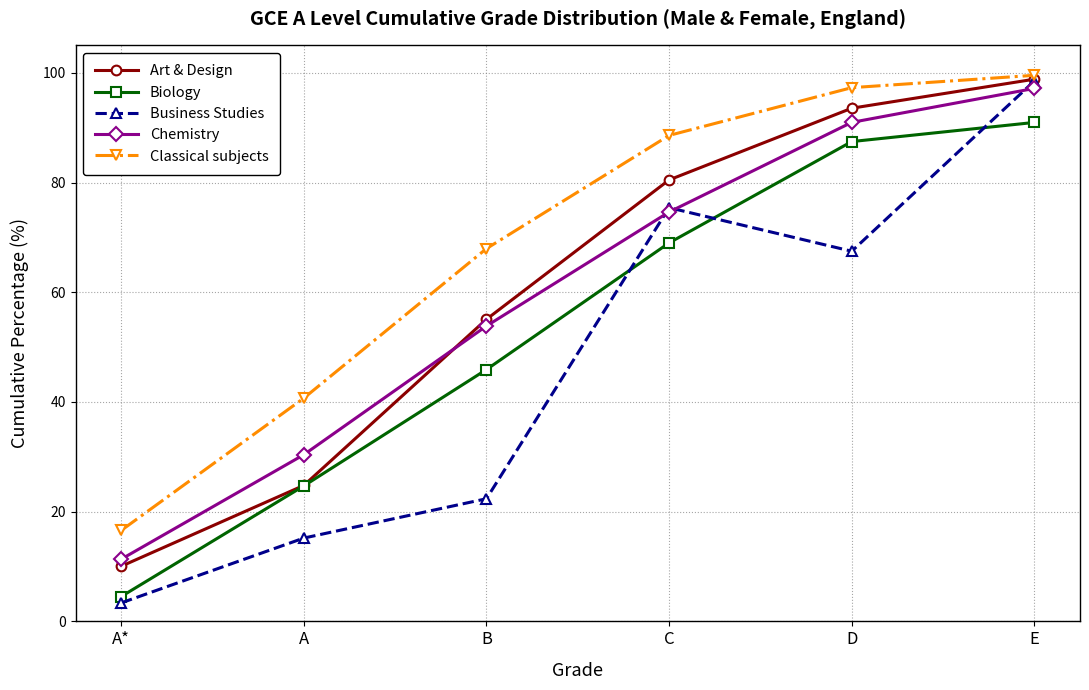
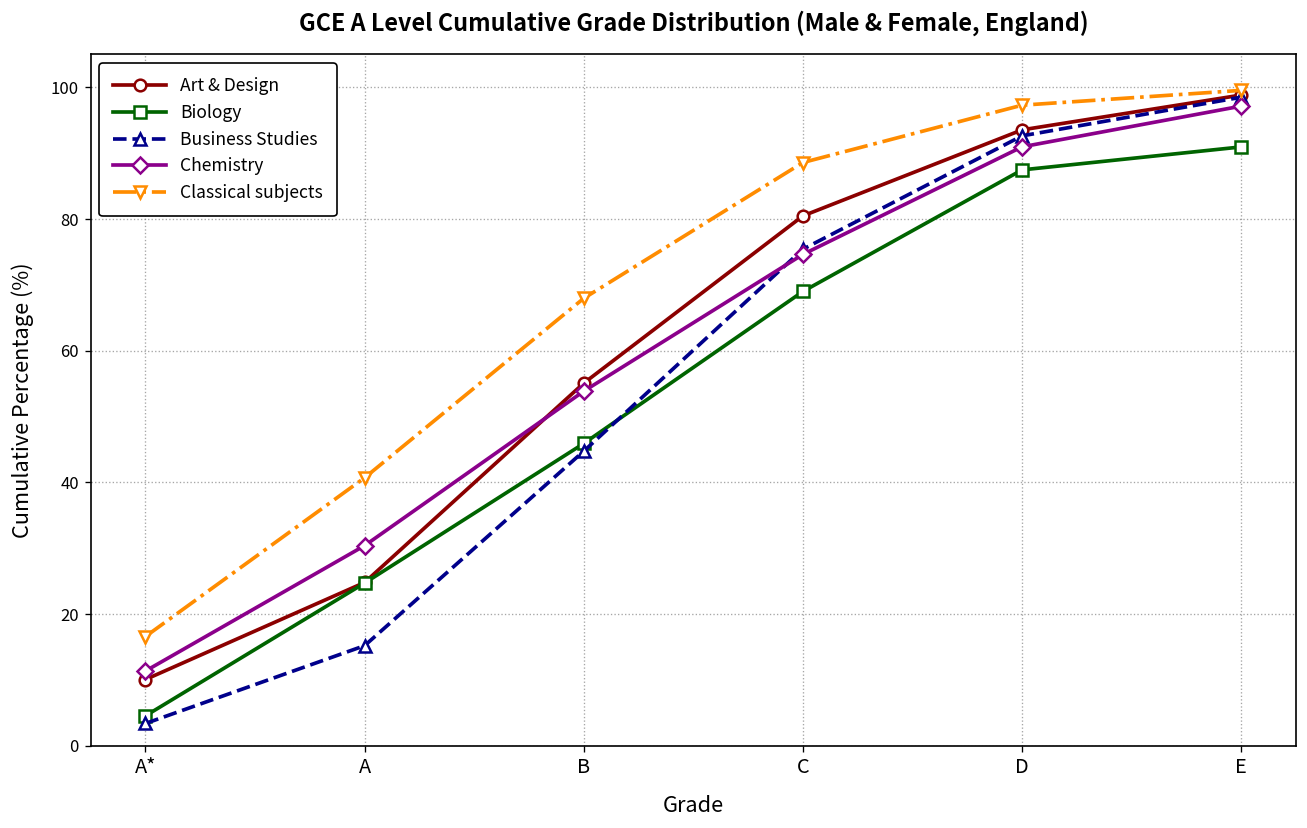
  {
    "Art & Design": {
      "A*": 10,
      "B": 55,
      "C": 80,
      "D": 94
    },
    "Biology": {
      "A*": 5,
      "B": 46,
      "C": 69,
      "D": 87,
      "E": 91
    },
    "Business Studies": {
      "A*": 3,
      "A": 15,
-     "B": 22,
+     "B": 45,
      "C": 75,
-     "D": 67
+     "D": 93
    },
    "Chemistry": {
      "A*": 11,
      "A": 30,
      "B": 54,
      "C": 75,
      "D": 91,
      "E": 97
    },
    "Classical subjects": {
      "A*": 17,
      "A": 41,
      "B": 68,
      "C": 89,
      "D": 97,
      "E": 100
    }
  }
